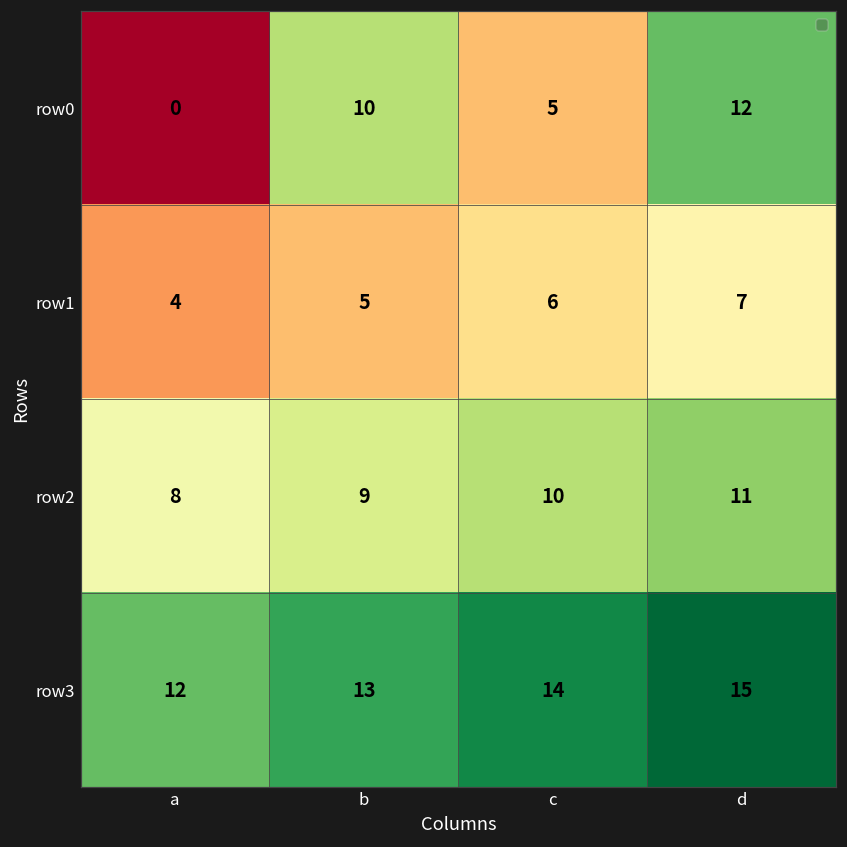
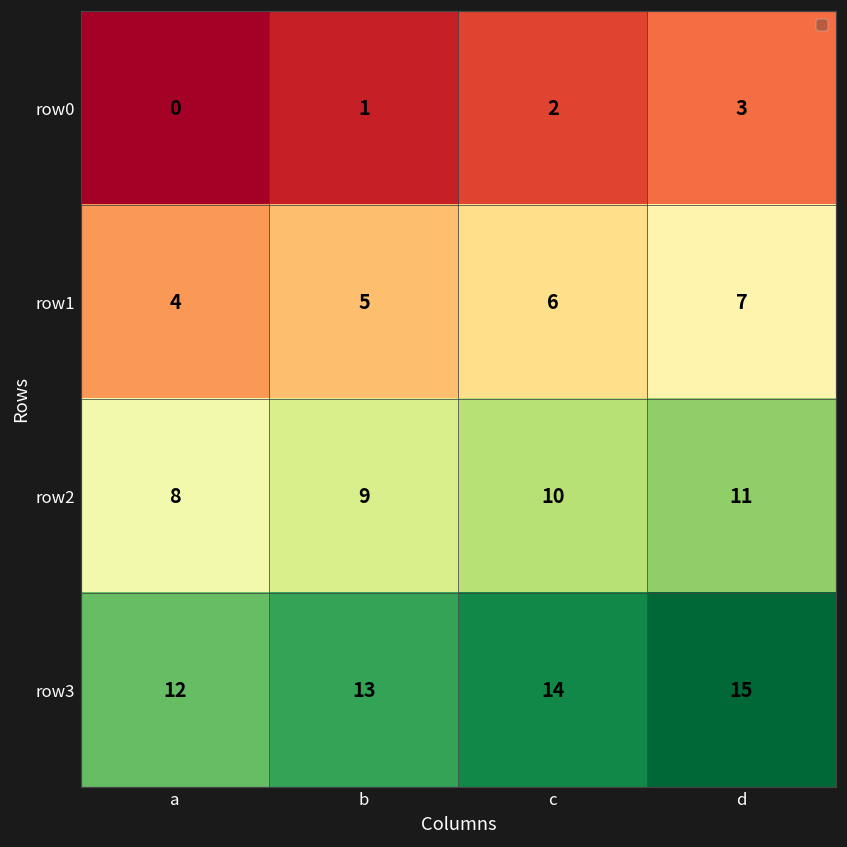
  {
    "row0": {
      "a": 0,
-     "b": 10,
-     "c": 5,
-     "d": 12
+     "b": 1,
+     "c": 2,
+     "d": 3
    },
    "row1": {
      "a": 4,
      "b": 5,
      "c": 6,
      "d": 7
    },
    "row2": {
      "a": 8,
      "b": 9,
      "c": 10,
      "d": 11
    },
    "row3": {
      "a": 12,
      "b": 13,
      "c": 14,
      "d": 15
    }
  }
